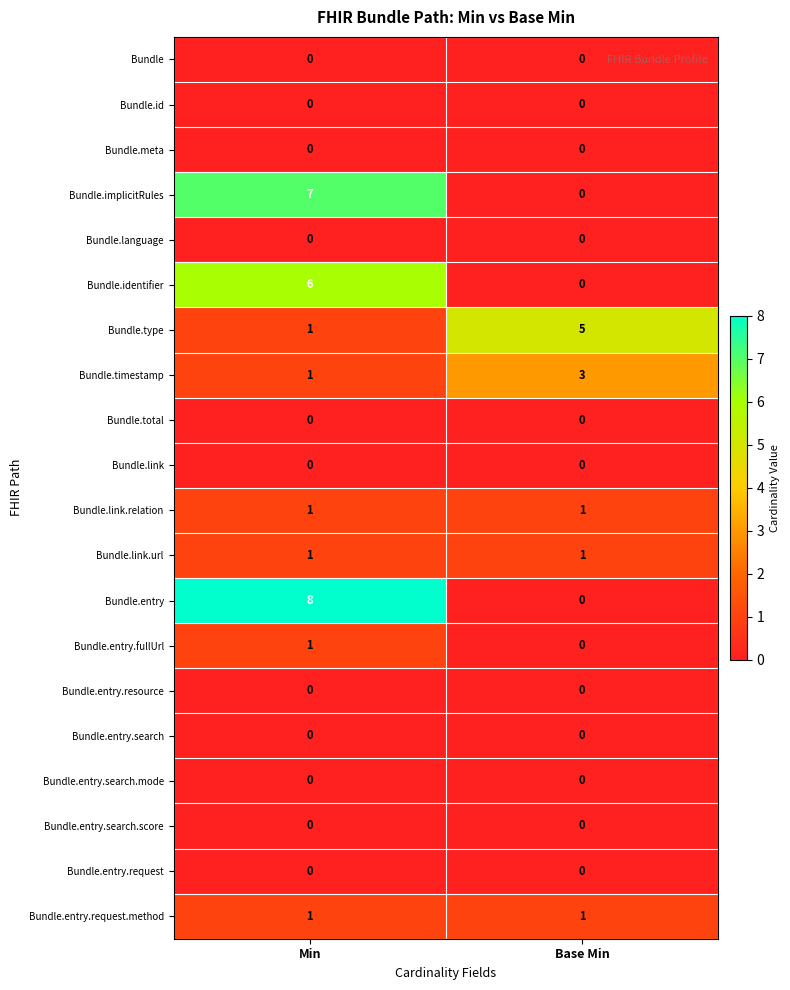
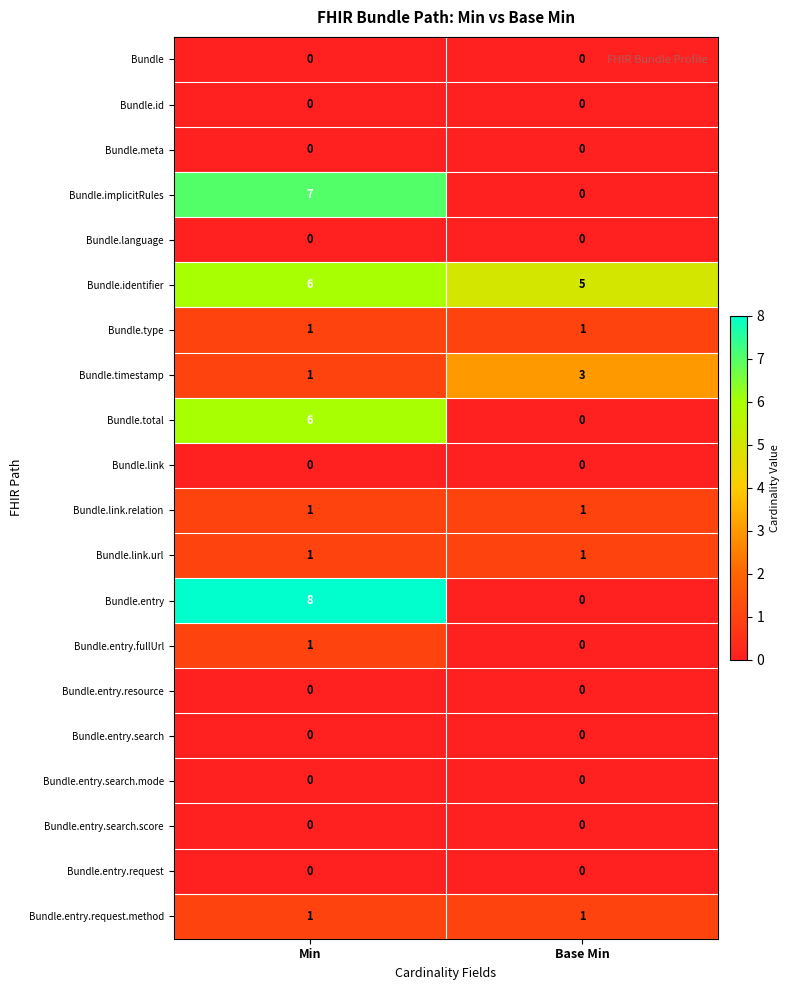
  {
    "Bundle": {
      "Min": 0
    },
    "Bundle.id": {
      "Min": 0,
      "Base Min": 0
    },
    "Bundle.meta": {
      "Min": 0,
      "Base Min": 0
    },
    "Bundle.implicitRules": {
      "Min": 7,
      "Base Min": 0
    },
    "Bundle.language": {
      "Min": 0,
      "Base Min": 0
    },
    "Bundle.identifier": {
      "Min": 6,
-     "Base Min": 0
+     "Base Min": 5
    },
    "Bundle.type": {
      "Min": 1,
-     "Base Min": 5
+     "Base Min": 1
    },
    "Bundle.timestamp": {
      "Min": 1,
      "Base Min": 3
    },
    "Bundle.total": {
-     "Min": 0,
+     "Min": 6,
      "Base Min": 0
    },
    "Bundle.link": {
      "Min": 0,
      "Base Min": 0
    },
    "Bundle.link.relation": {
      "Min": 1,
      "Base Min": 1
    },
    "Bundle.link.url": {
      "Min": 1,
      "Base Min": 1
    },
    "Bundle.entry": {
      "Min": 8,
      "Base Min": 0
    },
    "Bundle.entry.fullUrl": {
      "Min": 1,
      "Base Min": 0
    },
    "Bundle.entry.resource": {
      "Min": 0,
      "Base Min": 0
    },
    "Bundle.entry.search": {
      "Min": 0,
      "Base Min": 0
    },
    "Bundle.entry.search.mode": {
      "Min": 0,
      "Base Min": 0
    },
    "Bundle.entry.search.score": {
      "Min": 0,
      "Base Min": 0
    },
    "Bundle.entry.request": {
      "Min": 0,
      "Base Min": 0
    },
    "Bundle.entry.request.method": {
      "Min": 1,
      "Base Min": 1
    }
  }
